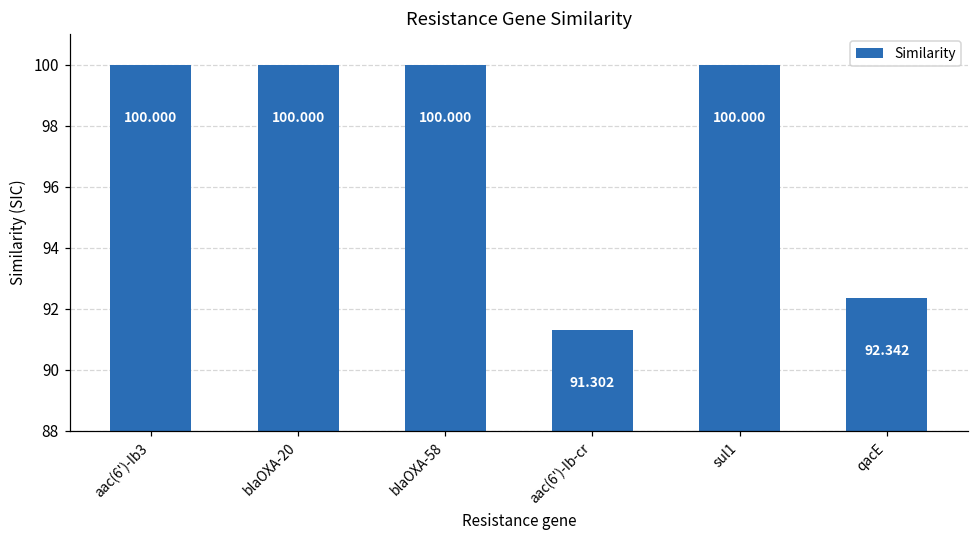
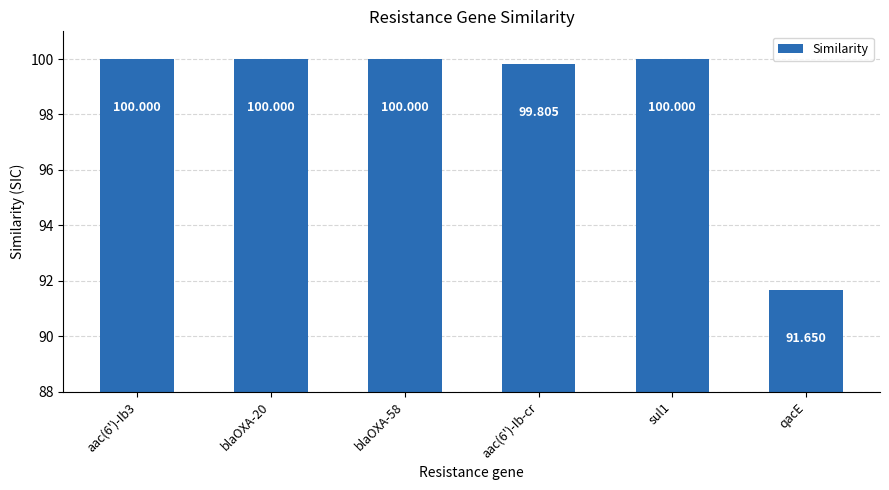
  {
    "aac(6')-Ib3": 100.000,
    "blaOXA-20": 100.000,
    "blaOXA-58": 100.000,
-   "aac(6')-Ib-cr": 91.302,
+   "aac(6')-Ib-cr": 99.805,
    "sul1": 100.000,
-   "qacE": 92.342
+   "qacE": 91.650
  }
